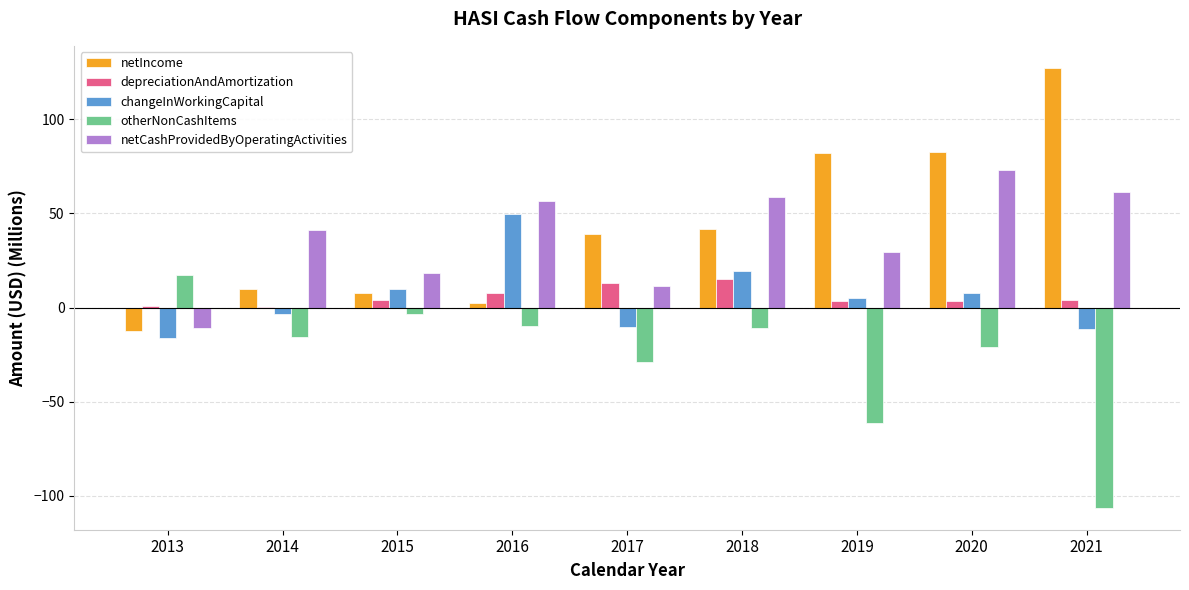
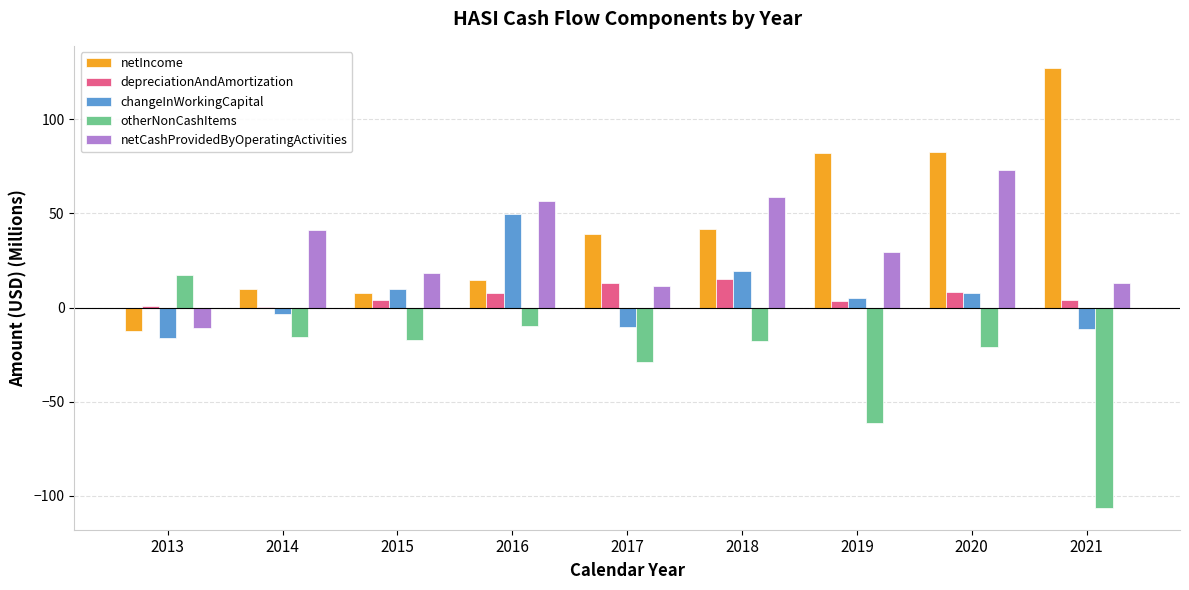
  {
    "netIncome": {
      "2013": -13,
      "2014": 10,
      "2015": 8,
-     "2016": 3,
+     "2016": 15,
      "2017": 39,
      "2018": 42,
      "2019": 82,
      "2020": 83,
      "2021": 127
    },
    "depreciationAndAmortization": {
      "2015": 4,
      "2016": 8,
      "2017": 13,
      "2018": 15,
      "2019": 4,
-     "2020": 4,
+     "2020": 8,
      "2021": 4
    },
    "changeInWorkingCapital": {
      "2013": -16,
      "2014": -3,
      "2015": 10,
      "2016": 50,
      "2017": -10,
      "2018": 20,
      "2019": 5,
      "2020": 8,
      "2021": -12
    },
    "otherNonCashItems": {
      "2013": 17,
      "2014": -15,
-     "2015": -3,
+     "2015": -17,
      "2016": -10,
      "2017": -29,
-     "2018": -11,
+     "2018": -18,
      "2019": -61,
      "2020": -21,
      "2021": -106
    },
    "netCashProvidedByOperatingActivities": {
      "2013": -11,
      "2014": 41,
      "2015": 19,
      "2016": 57,
      "2017": 12,
      "2018": 59,
      "2019": 29,
      "2020": 73,
-     "2021": 61
+     "2021": 13
    }
  }
